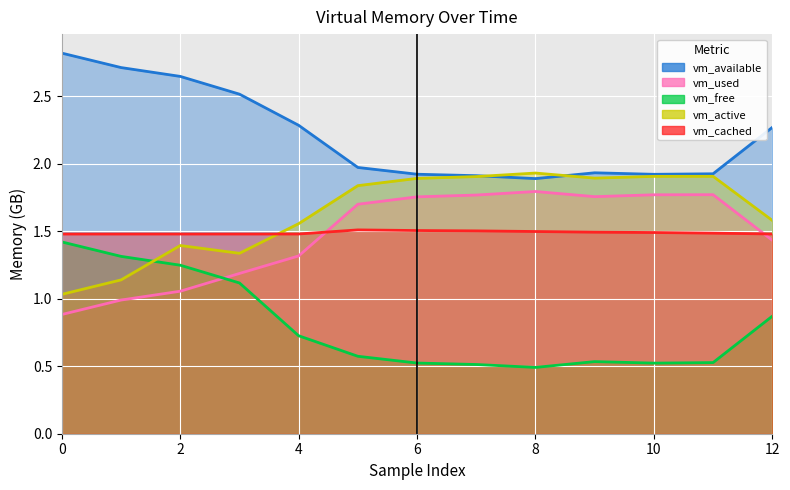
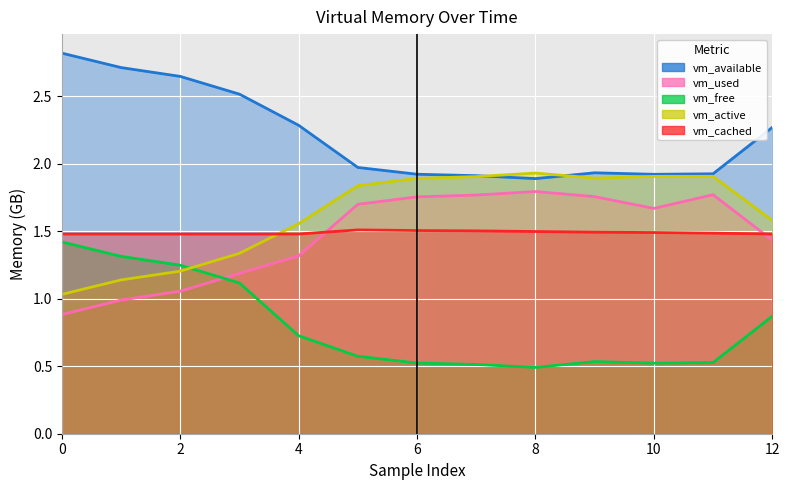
  {
    "vm_available": {
      "0": 2.82,
      "2": 2.65,
      "4": 2.29,
      "6": 1.92,
      "8": 1.89,
      "12": 2.27
    },
    "vm_used": {
      "0": 0.88,
      "2": 1.06,
      "4": 1.32,
      "6": 1.76,
      "8": 1.80,
-     "10": 1.77,
+     "10": 1.67,
      "12": 1.43
    },
    "vm_free": {
      "0": 1.42,
      "2": 1.25,
      "4": 0.73,
      "6": 0.52,
      "8": 0.49,
      "10": 0.52,
      "12": 0.87
    },
    "vm_active": {
      "0": 1.03,
-     "2": 1.39,
+     "2": 1.21,
      "4": 1.56,
      "6": 1.89,
      "8": 1.93,
      "12": 1.58
    },
    "vm_cached": {
      "0": 1.48,
      "2": 1.48,
      "4": 1.48,
      "6": 1.51,
      "8": 1.50,
      "10": 1.49,
      "12": 1.48
    }
  }
